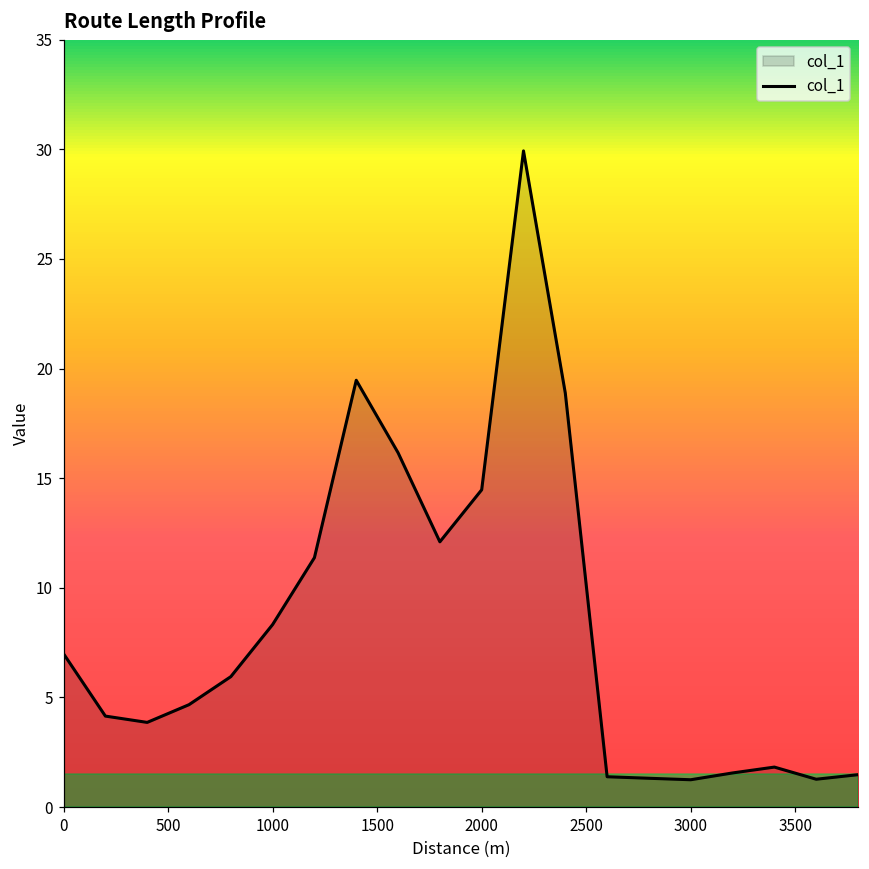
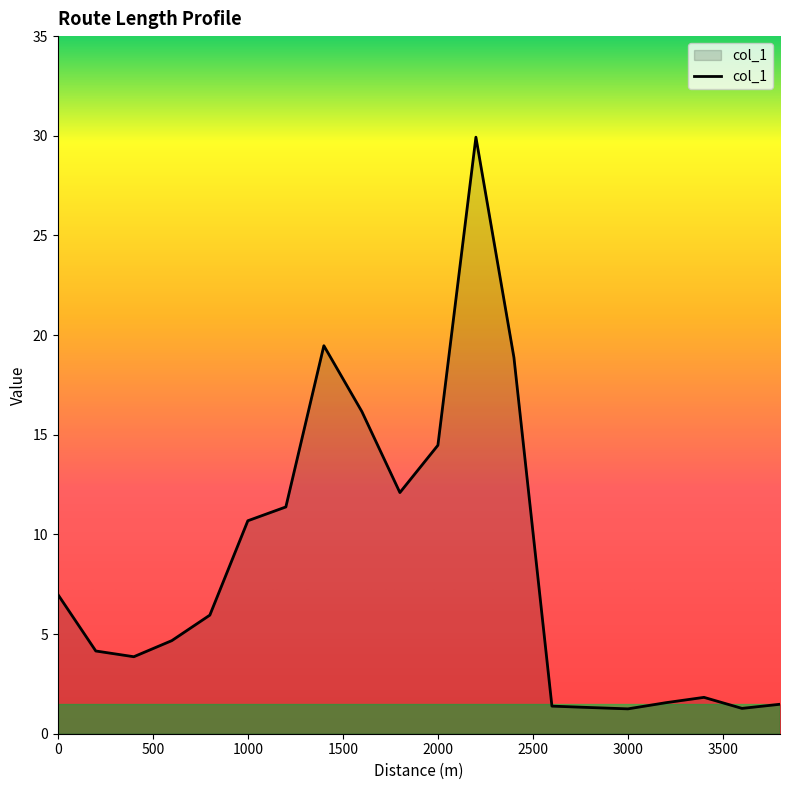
  {
    "0": 7.0,
-   "1000": 8.3,
+   "1000": 10.7,
    "2000": 14.5
  }
